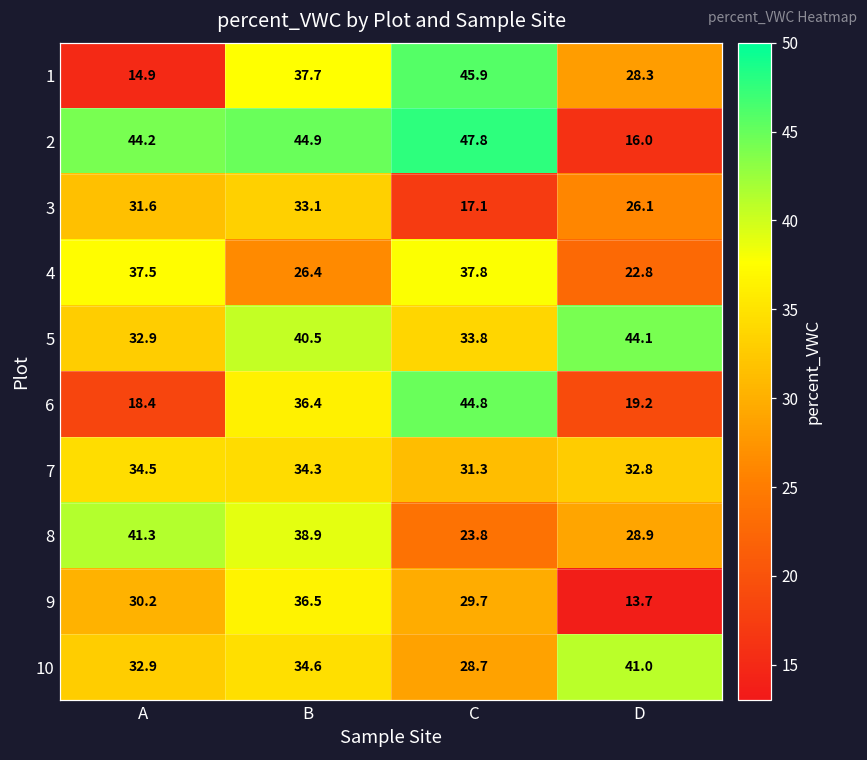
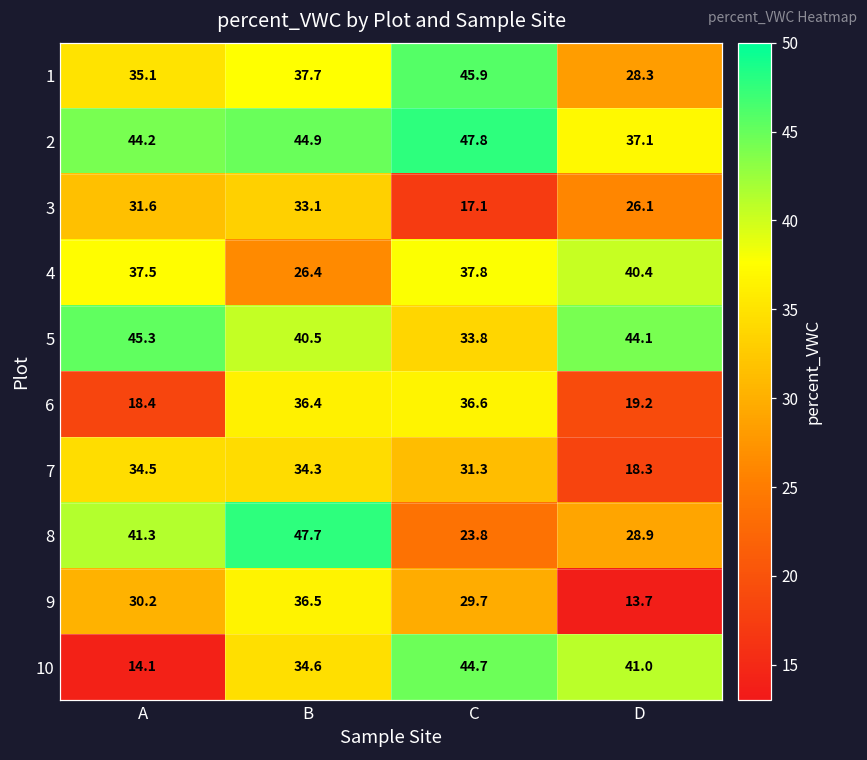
  {
    "1": {
-     "A": 14.9,
+     "A": 35.1,
      "B": 37.7,
      "C": 45.9,
      "D": 28.3
    },
    "2": {
      "A": 44.2,
      "B": 44.9,
      "C": 47.8,
-     "D": 16.0
+     "D": 37.1
    },
    "3": {
      "A": 31.6,
      "B": 33.1,
      "C": 17.1,
      "D": 26.1
    },
    "4": {
      "A": 37.5,
      "B": 26.4,
      "C": 37.8,
-     "D": 22.8
+     "D": 40.4
    },
    "5": {
-     "A": 32.9,
+     "A": 45.3,
      "B": 40.5,
      "C": 33.8,
      "D": 44.1
    },
    "6": {
      "A": 18.4,
      "B": 36.4,
-     "C": 44.8,
+     "C": 36.6,
      "D": 19.2
    },
    "7": {
      "A": 34.5,
      "B": 34.3,
      "C": 31.3,
-     "D": 32.8
+     "D": 18.3
    },
    "8": {
      "A": 41.3,
-     "B": 38.9,
+     "B": 47.7,
      "C": 23.8,
      "D": 28.9
    },
    "9": {
      "A": 30.2,
      "B": 36.5,
      "C": 29.7,
      "D": 13.7
    },
    "10": {
-     "A": 32.9,
+     "A": 14.1,
      "B": 34.6,
-     "C": 28.7,
+     "C": 44.7,
      "D": 41.0
    }
  }
